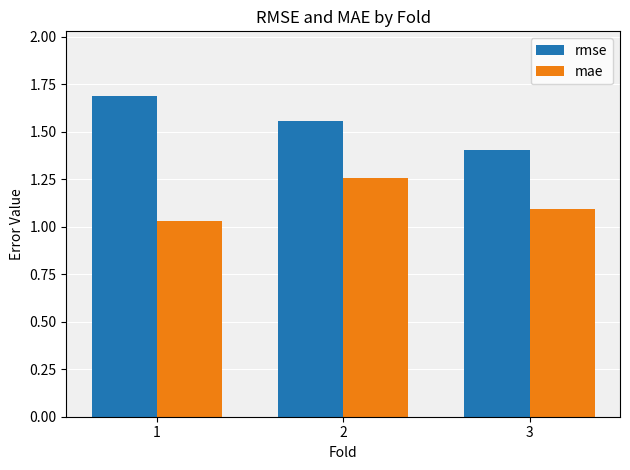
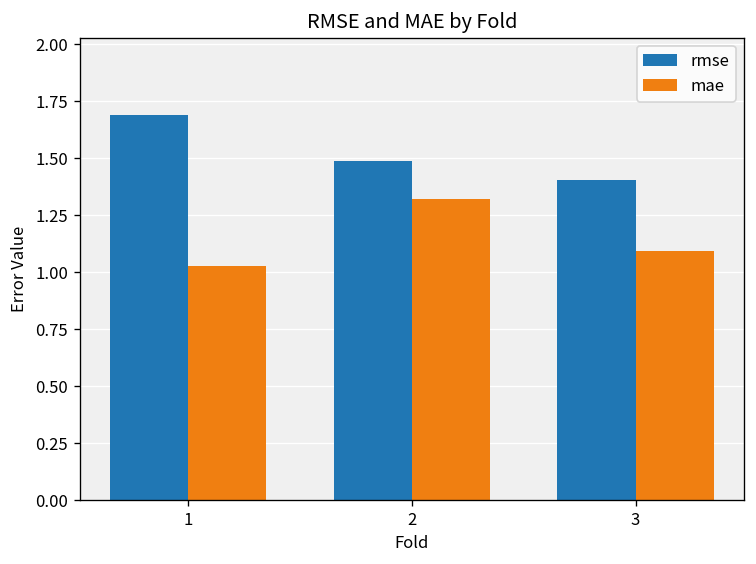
  {
    "rmse": {
      "1": 1.69,
-     "2": 1.55,
+     "2": 1.49,
      "3": 1.40
    },
    "mae": {
      "1": 1.03,
-     "2": 1.26,
+     "2": 1.32,
      "3": 1.09
    }
  }
